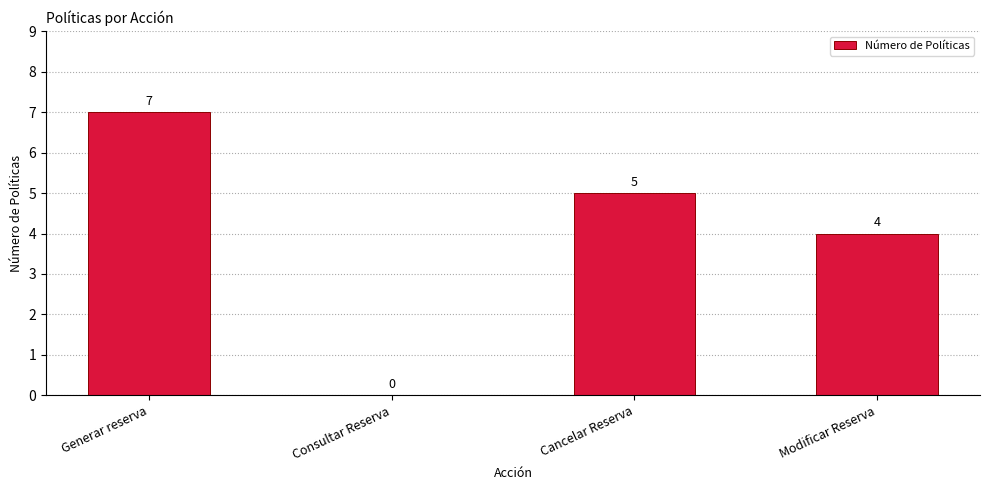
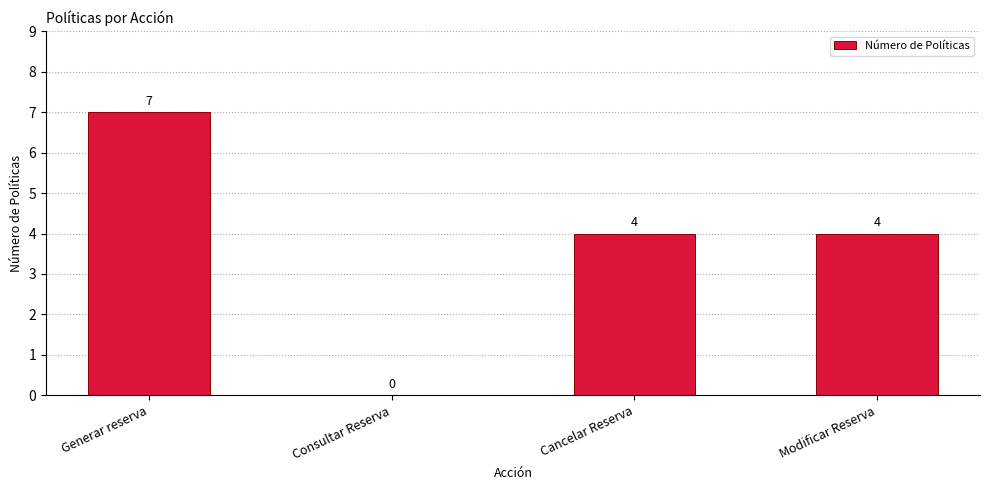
  {
    "Generar reserva": 7,
    "Consultar Reserva": 0,
-   "Cancelar Reserva": 5,
+   "Cancelar Reserva": 4,
    "Modificar Reserva": 4
  }
